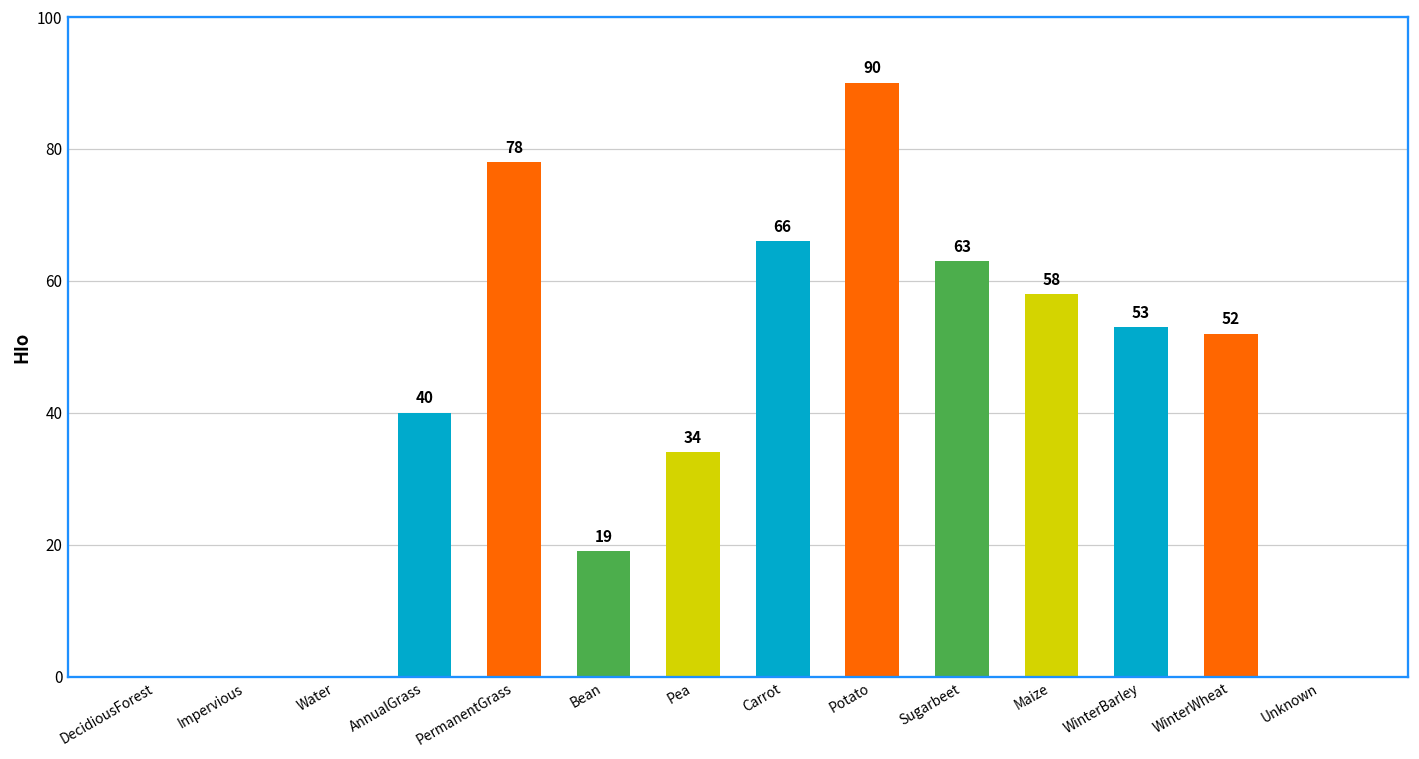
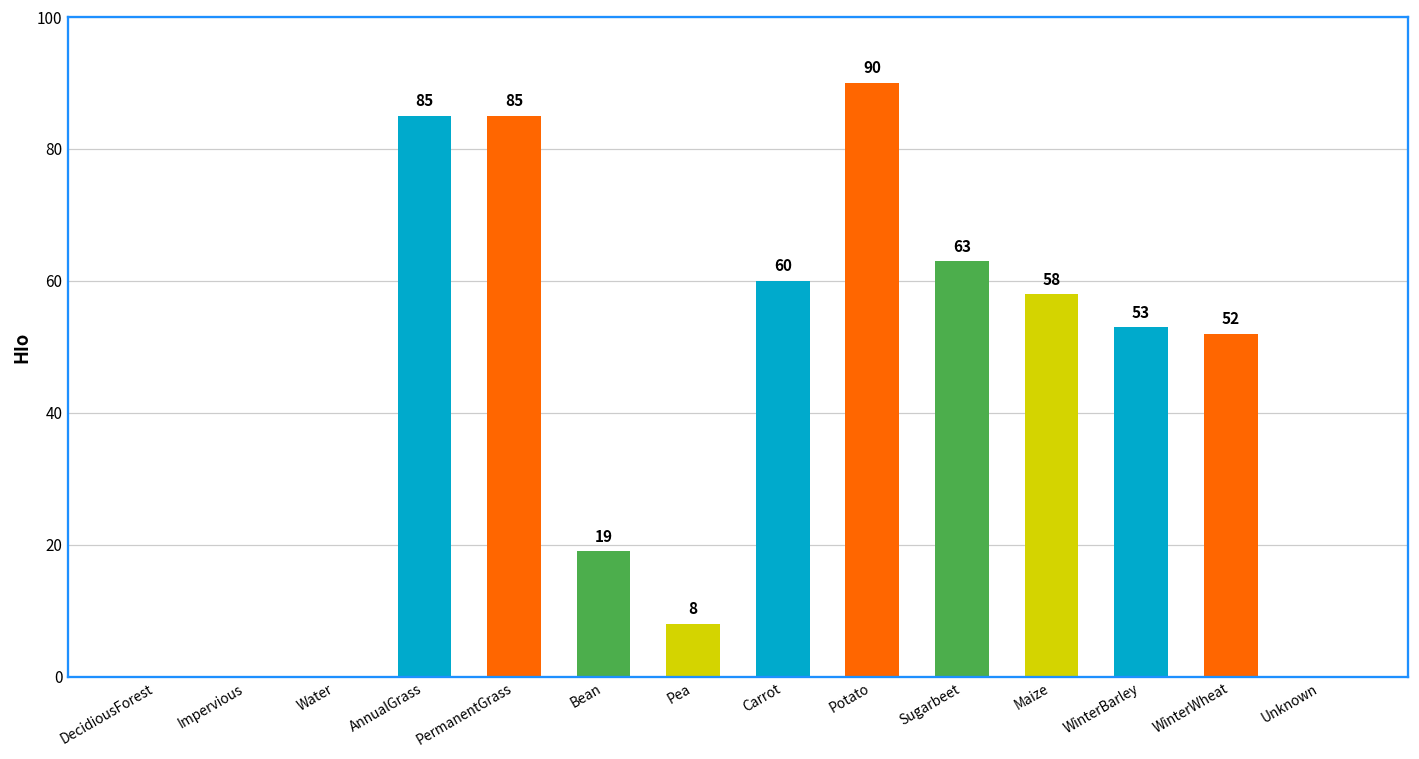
  {
-   "AnnualGrass": 40,
-   "PermanentGrass": 78,
+   "AnnualGrass": 85,
+   "PermanentGrass": 85,
    "Bean": 19,
-   "Pea": 34,
-   "Carrot": 66,
+   "Pea": 8,
+   "Carrot": 60,
    "Potato": 90,
    "Sugarbeet": 63,
    "Maize": 58,
    "WinterBarley": 53,
    "WinterWheat": 52
  }
